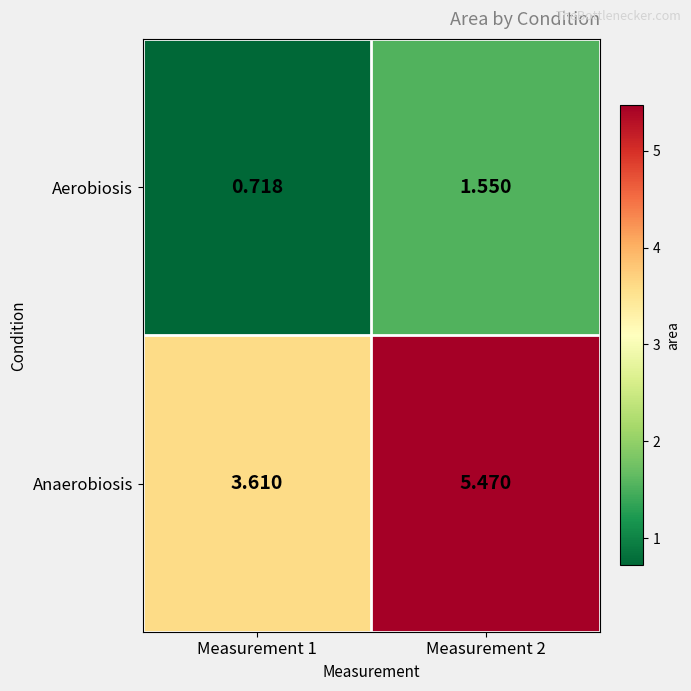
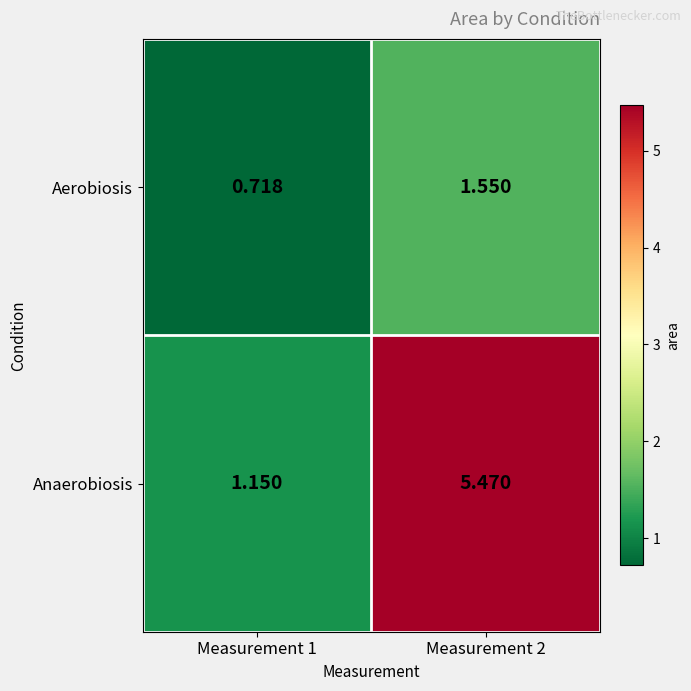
  {
    "Aerobiosis": {
      "Measurement 1": 0.718,
      "Measurement 2": 1.550
    },
    "Anaerobiosis": {
-     "Measurement 1": 3.610,
+     "Measurement 1": 1.150,
      "Measurement 2": 5.470
    }
  }
